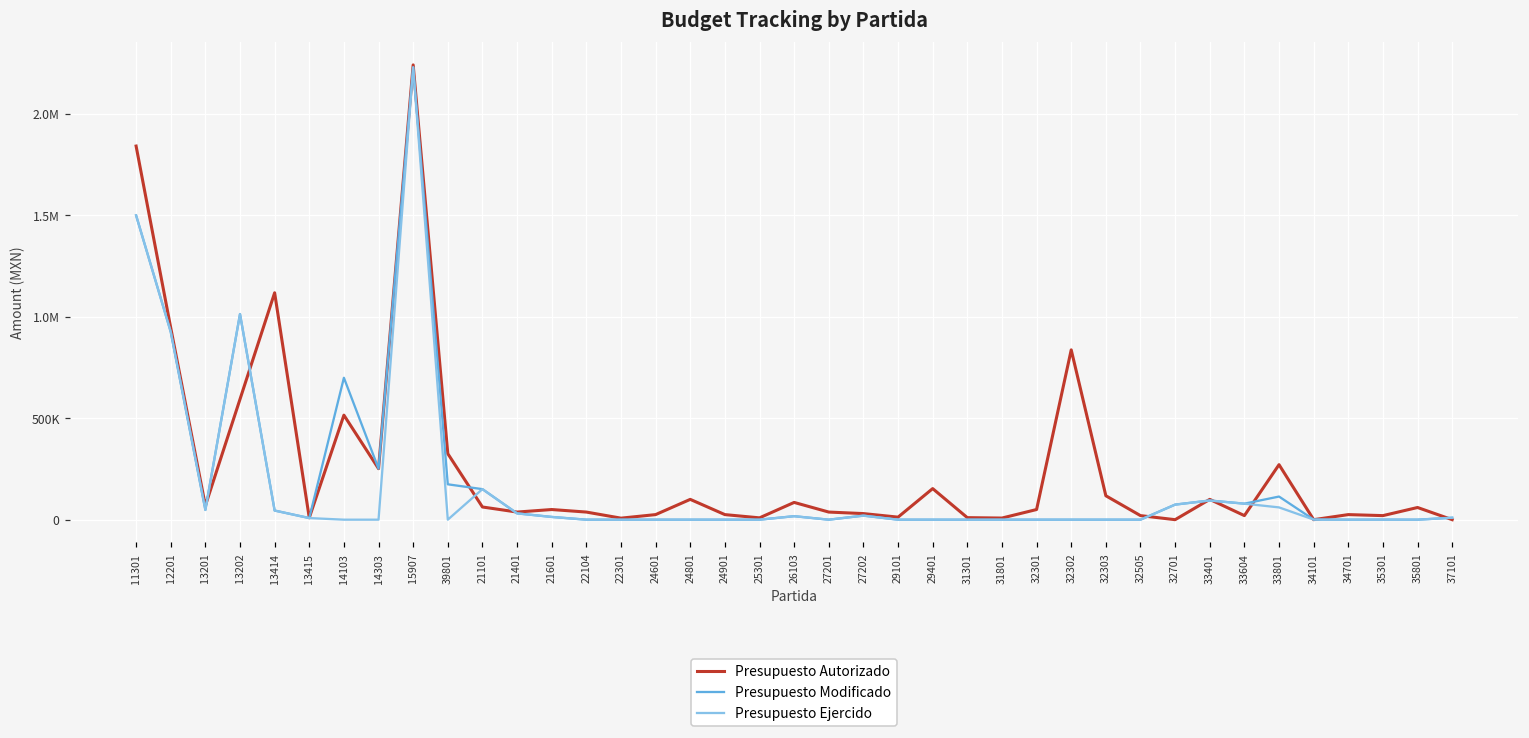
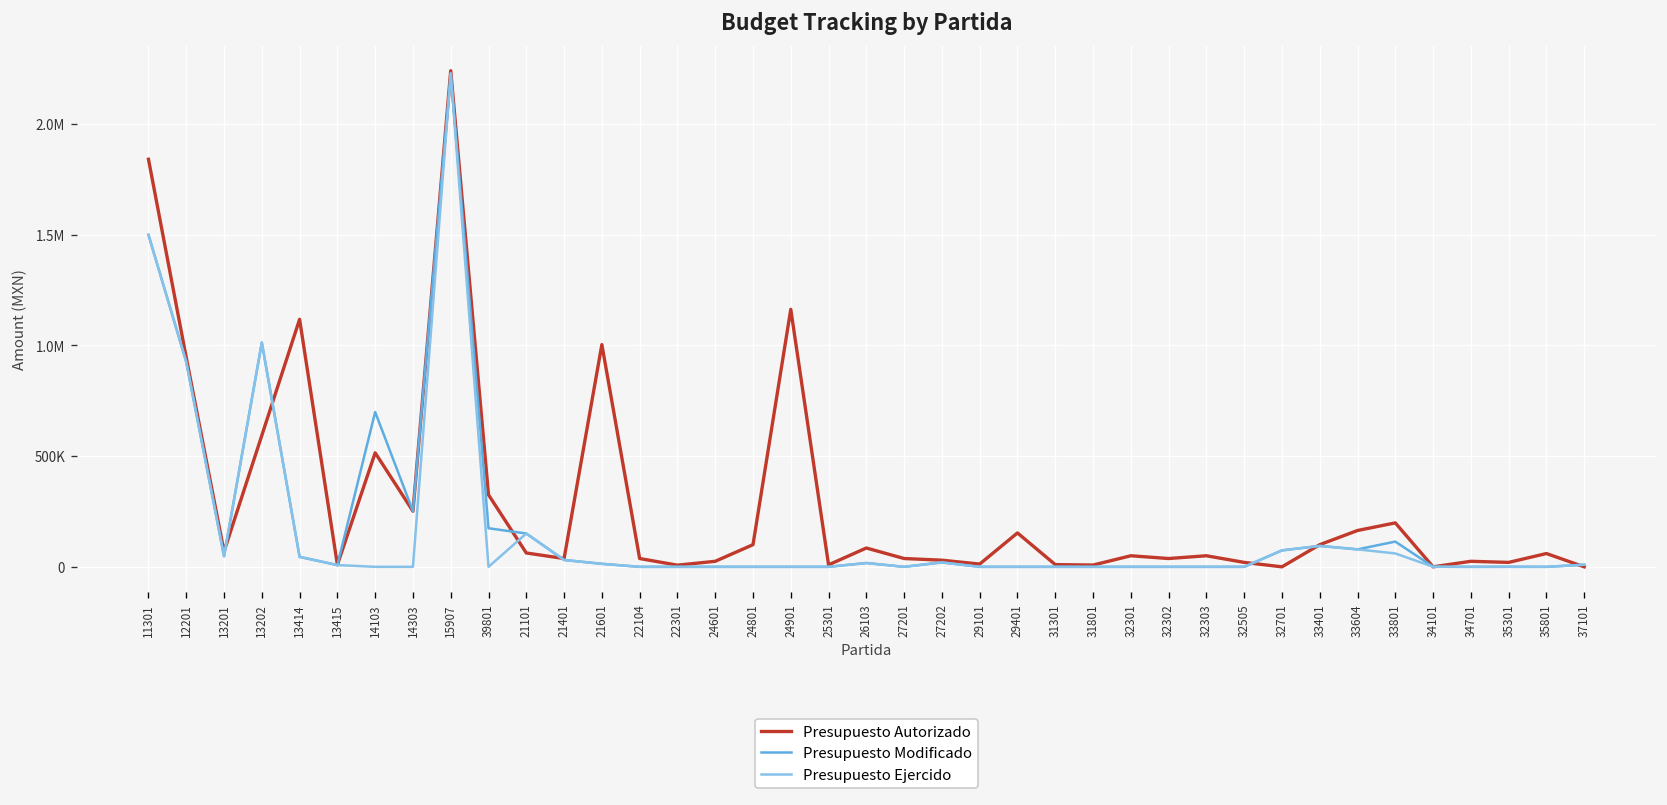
  {
    "Presupuesto Autorizado": {
      "11301": 1840000,
      "12201": 950000,
      "13201": 70000,
      "13202": 590000,
      "13414": 1120000,
      "14103": 510000,
      "39801": 330000,
      "21101": 60000,
-     "21601": 50000,
+     "21601": 1000000,
      "22104": 40000,
      "24601": 30000,
      "24801": 100000,
-     "24901": 30000,
+     "24901": 1160000,
      "26103": 90000,
      "27201": 40000,
      "29401": 150000,
      "32301": 50000,
-     "32302": 840000,
-     "32303": 120000,
+     "32302": 40000,
+     "32303": 50000,
      "32505": 20000,
      "32701": 0,
-     "33604": 20000,
-     "33801": 270000,
+     "33604": 160000,
+     "33801": 200000,
      "34701": 30000,
      "35301": 20000,
      "35801": 60000
    }
  }
